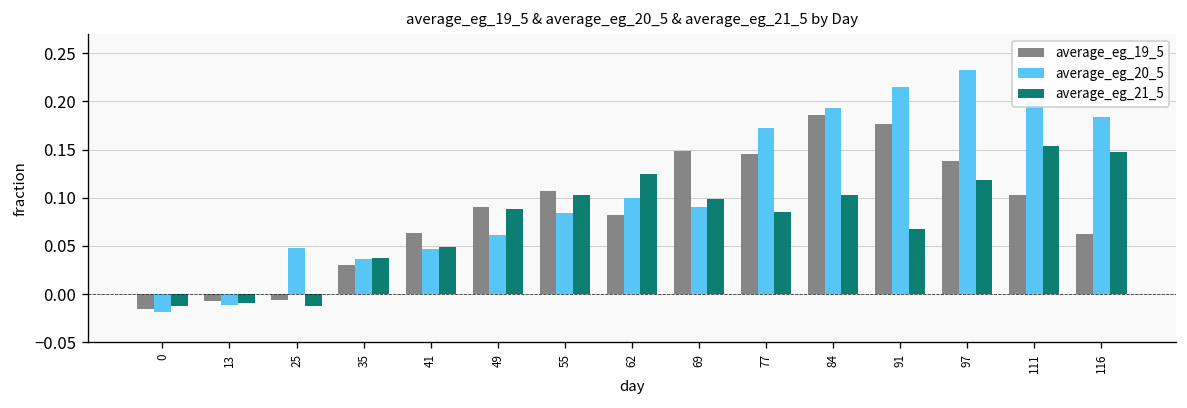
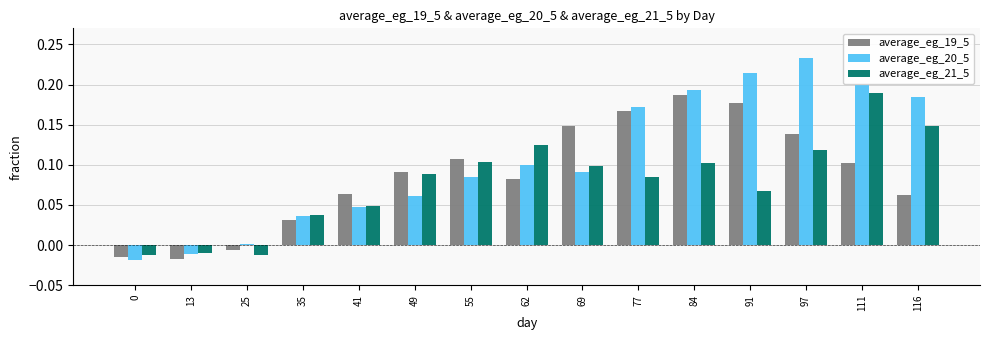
  {
    "average_eg_19_5": {
      "0": -0.02,
-     "13": -0.01,
+     "13": -0.02,
      "25": -0.01,
      "35": 0.03,
      "41": 0.06,
      "49": 0.09,
      "55": 0.11,
      "62": 0.08,
      "69": 0.15,
-     "77": 0.15,
+     "77": 0.17,
      "84": 0.19,
      "91": 0.18,
      "97": 0.14,
      "111": 0.10,
      "116": 0.06
    },
    "average_eg_20_5": {
      "0": -0.02,
      "13": -0.01,
-     "25": 0.05,
+     "25": 0.00,
      "35": 0.04,
      "41": 0.05,
      "49": 0.06,
      "55": 0.08,
      "62": 0.10,
      "69": 0.09,
      "77": 0.17,
      "84": 0.19,
      "91": 0.21,
      "97": 0.23,
      "111": 0.20,
      "116": 0.18
    },
    "average_eg_21_5": {
      "0": -0.01,
      "13": -0.01,
      "25": -0.01,
      "35": 0.04,
      "41": 0.05,
      "49": 0.09,
      "55": 0.10,
      "62": 0.12,
      "69": 0.10,
      "77": 0.09,
      "84": 0.10,
      "91": 0.07,
      "97": 0.12,
-     "111": 0.15,
+     "111": 0.19,
      "116": 0.15
    }
  }
